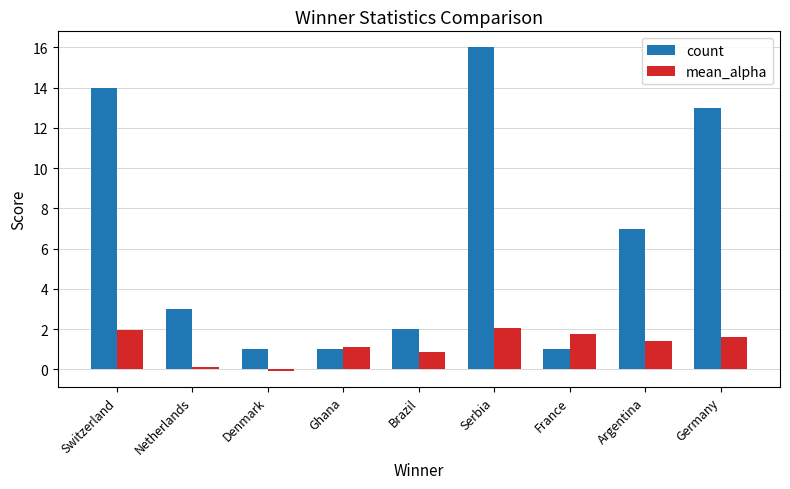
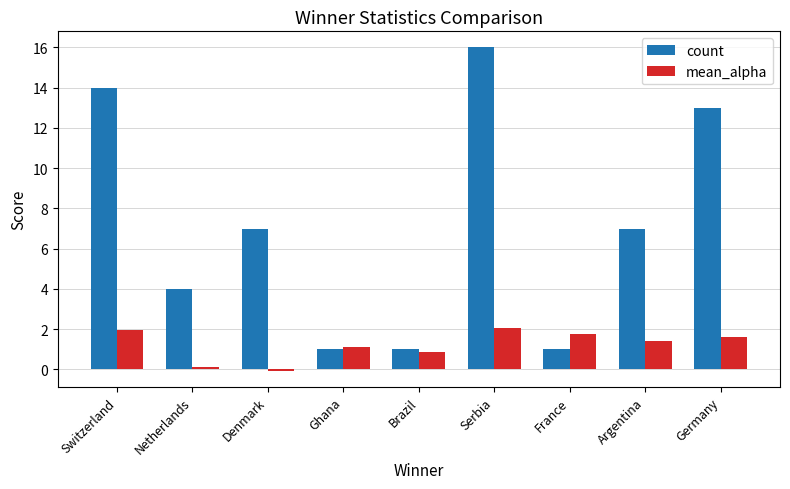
  {
    "count": {
      "Switzerland": 14,
-     "Netherlands": 3,
-     "Denmark": 1,
+     "Netherlands": 4,
+     "Denmark": 7,
      "Ghana": 1,
-     "Brazil": 2,
+     "Brazil": 1,
      "Serbia": 16,
      "France": 1,
      "Argentina": 7,
      "Germany": 13
    },
    "mean_alpha": {
      "Switzerland": 2,
      "Ghana": 1,
      "Brazil": 1,
      "Serbia": 2,
      "France": 1.8,
      "Argentina": 1.4,
      "Germany": 1.6
    }
  }
